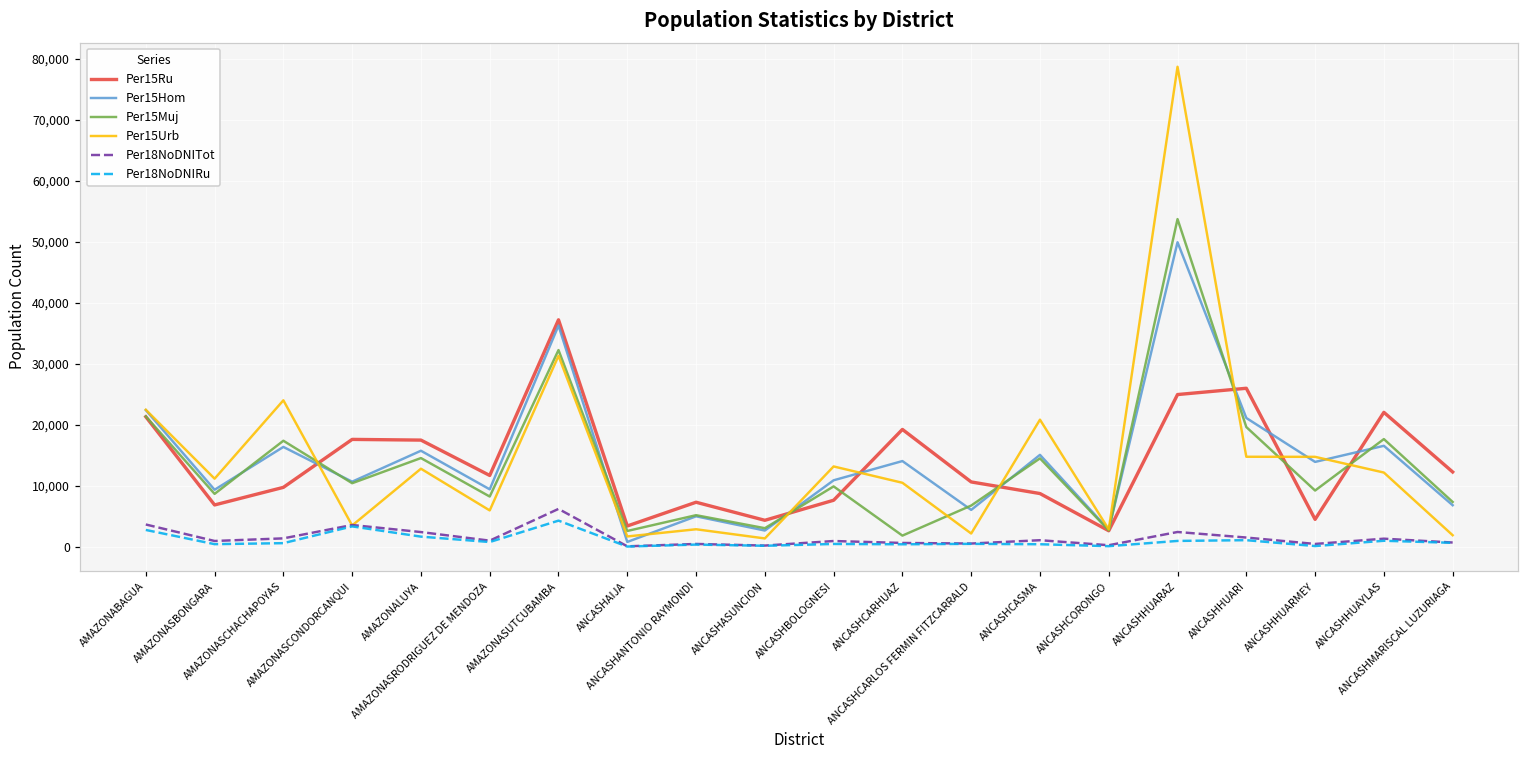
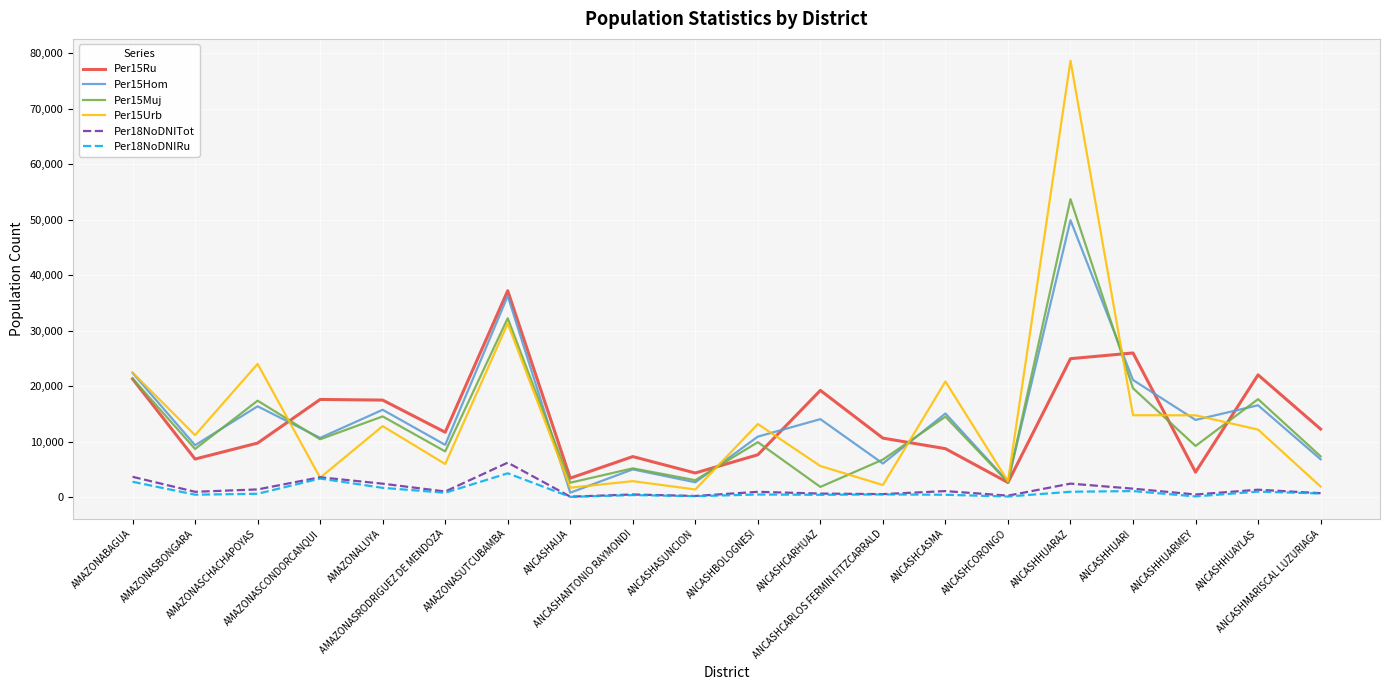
  {
    "Per15Ru": {
      "AMAZONASBONGARA": "7,000",
      "AMAZONASCHACHAPOYAS": "10,000",
      "AMAZONASCONDORCANQUI": "18,000",
      "AMAZONALUYA": "18,000",
      "AMAZONASRODRIGUEZ DE MENDOZA": "12,000",
      "AMAZONASUTCUBAMBA": "37,000",
      "ANCASHAIJA": "3,000",
      "ANCASHANTONIO RAYMONDI": "7,000",
      "ANCASHASUNCION": "4,000",
      "ANCASHBOLOGNESI": "8,000",
      "ANCASHCARHUAZ": "19,000",
      "ANCASHCARLOS FERMIN FITZCARRALD": "11,000",
      "ANCASHCASMA": "9,000",
      "ANCASHHUARAZ": "25,000",
      "ANCASHHUARI": "26,000",
      "ANCASHHUARMEY": "5,000",
      "ANCASHHUAYLAS": "22,000",
      "ANCASHMARISCAL LUZURIAGA": "12,000"
    },
    "Per15Hom": {
      "AMAZONASBONGARA": "9,000",
      "AMAZONASCHACHAPOYAS": "16,000",
      "AMAZONALUYA": "16,000",
      "AMAZONASRODRIGUEZ DE MENDOZA": "9,000",
      "AMAZONASUTCUBAMBA": "36,000",
      "ANCASHAIJA": "1,000",
      "ANCASHBOLOGNESI": "11,000",
      "ANCASHCARHUAZ": "14,000",
      "ANCASHCARLOS FERMIN FITZCARRALD": "6,000",
      "ANCASHCASMA": "15,000",
      "ANCASHHUARAZ": "50,000",
      "ANCASHHUARI": "21,000",
      "ANCASHHUARMEY": "14,000",
      "ANCASHHUAYLAS": "17,000",
      "ANCASHMARISCAL LUZURIAGA": "7,000"
    },
    "Per15Muj": {
      "AMAZONASBONGARA": "9,000",
      "AMAZONASCHACHAPOYAS": "17,000",
      "AMAZONALUYA": "15,000",
      "AMAZONASRODRIGUEZ DE MENDOZA": "8,000",
      "AMAZONASUTCUBAMBA": "32,000",
      "ANCASHAIJA": "3,000",
      "ANCASHBOLOGNESI": "10,000",
      "ANCASHCARHUAZ": "2,000",
      "ANCASHCARLOS FERMIN FITZCARRALD": "7,000",
      "ANCASHCASMA": "15,000",
      "ANCASHHUARAZ": "54,000",
      "ANCASHHUARI": "20,000",
      "ANCASHHUARMEY": "9,000",
      "ANCASHHUAYLAS": "18,000",
      "ANCASHMARISCAL LUZURIAGA": "7,000"
    },
    "Per15Urb": {
      "AMAZONASBONGARA": "11,000",
      "AMAZONASCHACHAPOYAS": "24,000",
      "AMAZONALUYA": "13,000",
      "AMAZONASRODRIGUEZ DE MENDOZA": "6,000",
      "AMAZONASUTCUBAMBA": "31,000",
      "ANCASHAIJA": "2,000",
      "ANCASHANTONIO RAYMONDI": "3,000",
      "ANCASHASUNCION": "1,000",
      "ANCASHBOLOGNESI": "13,000",
-     "ANCASHCARHUAZ": "11,000",
+     "ANCASHCARHUAZ": "6,000",
      "ANCASHCARLOS FERMIN FITZCARRALD": "2,000",
      "ANCASHCASMA": "21,000",
      "ANCASHHUARAZ": "79,000",
      "ANCASHHUARI": "15,000",
      "ANCASHHUARMEY": "15,000",
      "ANCASHHUAYLAS": "12,000",
      "ANCASHMARISCAL LUZURIAGA": "2,000"
    },
    "Per18NoDNITot": {
      "AMAZONABAGUA": "4,000",
      "AMAZONASBONGARA": "1,000",
      "AMAZONASCHACHAPOYAS": "1,000",
      "AMAZONALUYA": "2,000",
      "AMAZONASUTCUBAMBA": "6,000",
      "ANCASHBOLOGNESI": "1,000",
      "ANCASHCASMA": "1,000",
      "ANCASHHUARAZ": "2,000"
    },
    "Per18NoDNIRu": {
      "AMAZONABAGUA": "3,000",
      "AMAZONASBONGARA": "0",
      "AMAZONASCHACHAPOYAS": "1,000",
      "AMAZONALUYA": "2,000",
      "AMAZONASUTCUBAMBA": "4,000",
      "ANCASHBOLOGNESI": "1,000",
      "ANCASHCASMA": "0",
      "ANCASHHUARAZ": "1,000"
    }
  }
